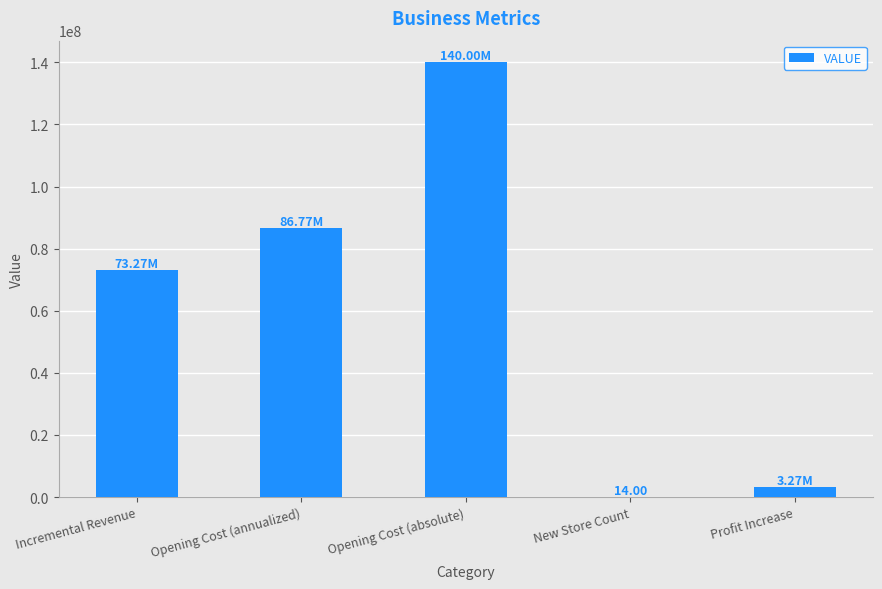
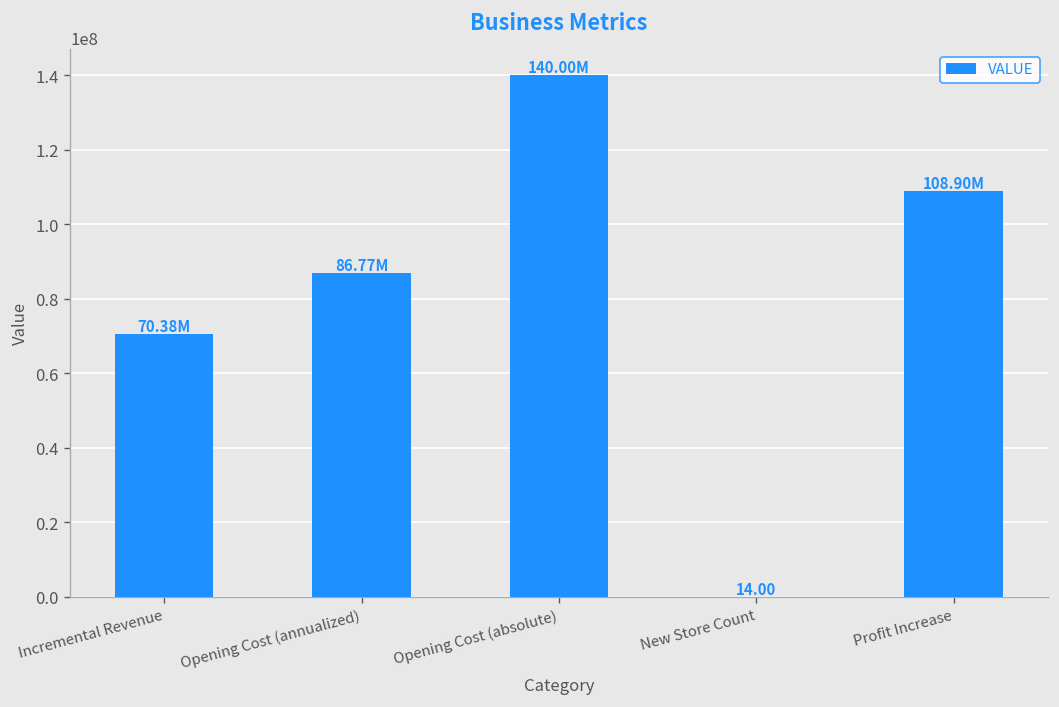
  {
-   "Incremental Revenue": "73.27M",
+   "Incremental Revenue": "70.38M",
    "Opening Cost (annualized)": "86.77M",
    "Opening Cost (absolute)": "140.00M",
    "New Store Count": "14.00",
-   "Profit Increase": "3.27M"
+   "Profit Increase": "108.90M"
  }
